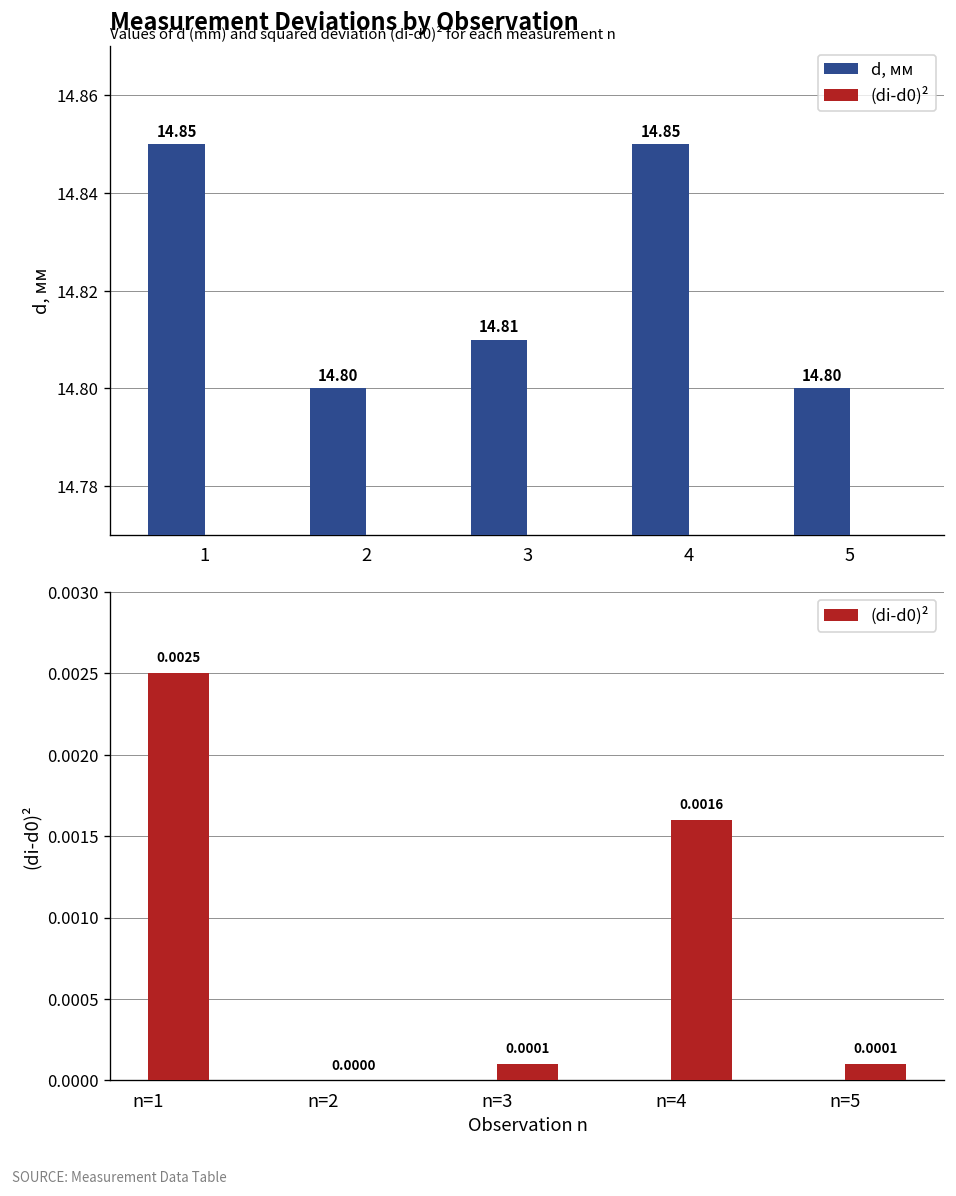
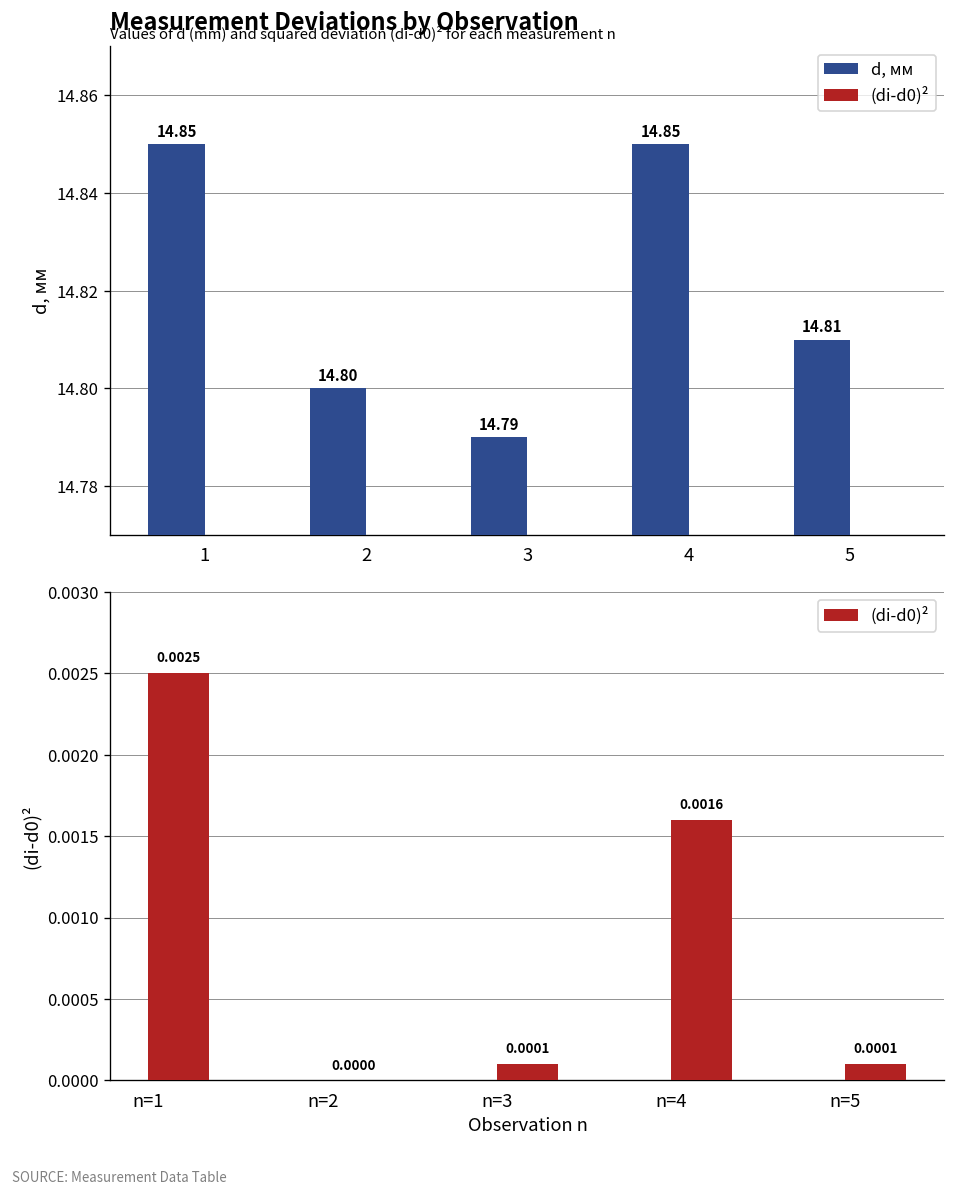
  {
    "Measurement Deviations by Observation": {
      "d, мм": {
        "1": 14.85,
        "2": 14.80,
-       "3": 14.81,
+       "3": 14.79,
        "4": 14.85,
-       "5": 14.80
+       "5": 14.81
      }
    }
  }
